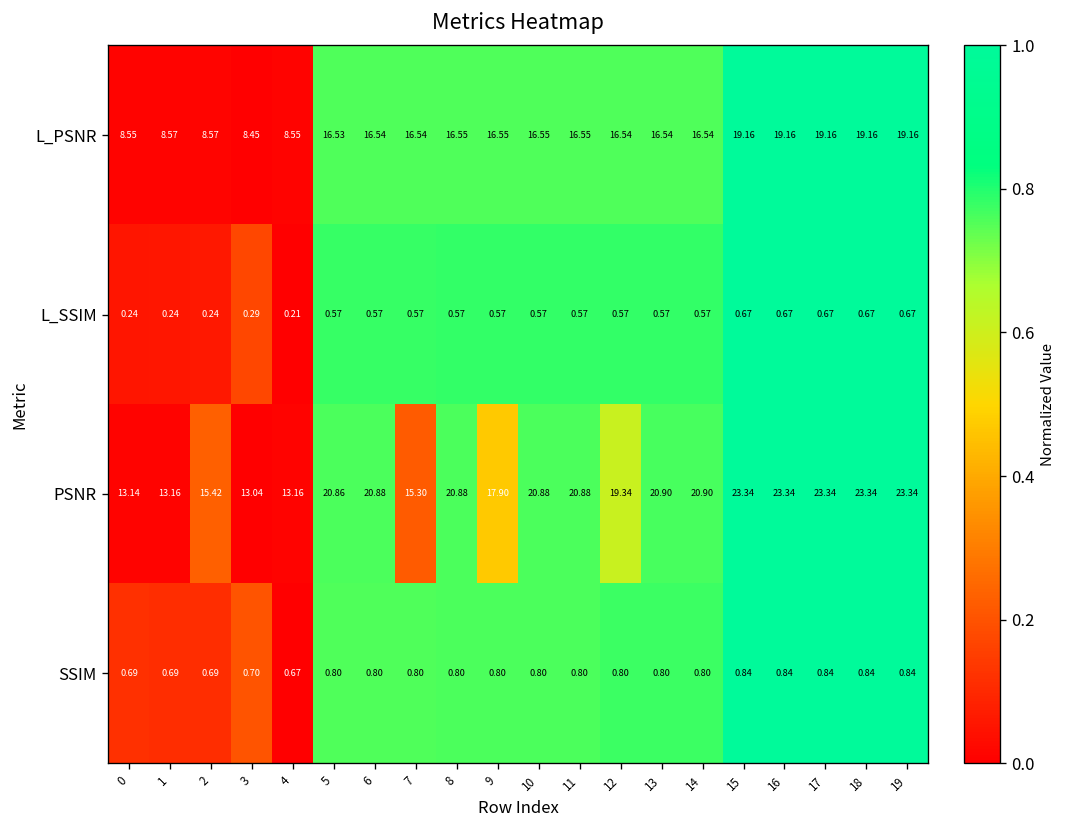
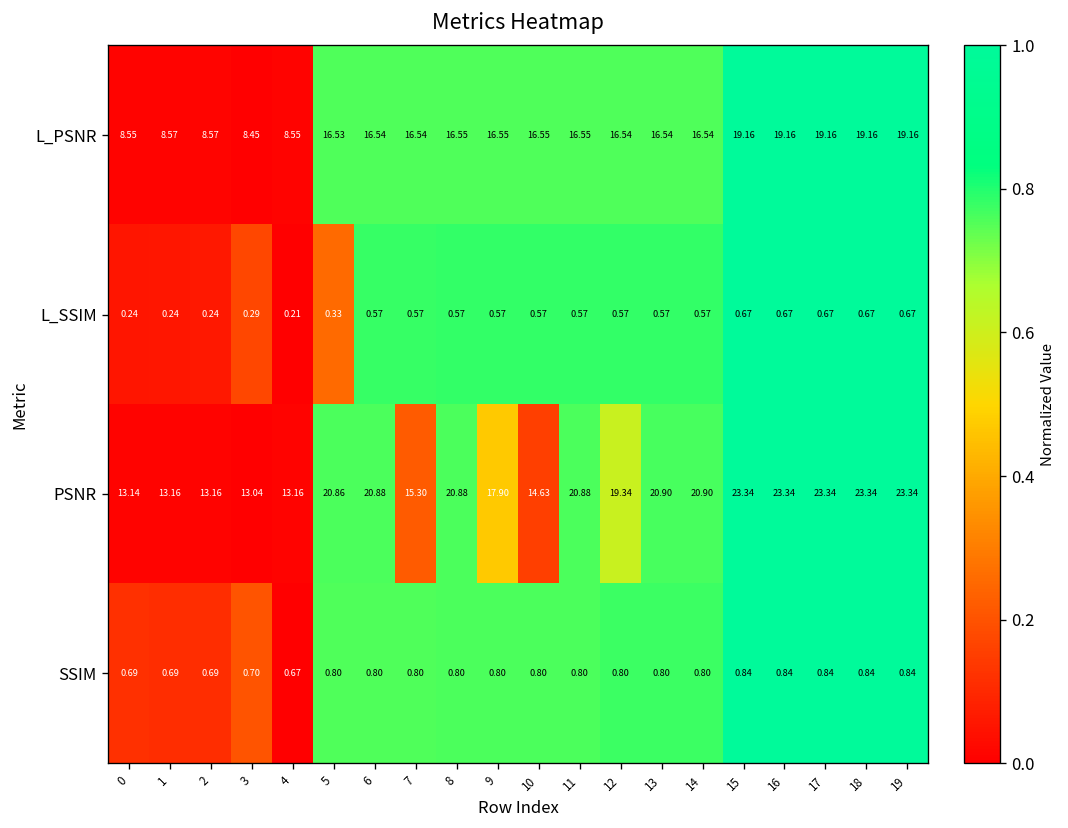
  {
    "L_PSNR": {
      "0": 8.55,
      "1": 8.57,
      "2": 8.57,
      "3": 8.45,
      "4": 8.55,
      "5": 16.53,
      "6": 16.54,
      "7": 16.54,
      "8": 16.55,
      "9": 16.55,
      "10": 16.55,
      "11": 16.55,
      "12": 16.54,
      "13": 16.54,
      "14": 16.54,
      "15": 19.16,
      "16": 19.16,
      "17": 19.16,
      "18": 19.16,
      "19": 19.16
    },
    "L_SSIM": {
      "0": 0.24,
      "1": 0.24,
      "2": 0.24,
      "3": 0.29,
      "4": 0.21,
-     "5": 0.57,
+     "5": 0.33,
      "6": 0.57,
      "7": 0.57,
      "8": 0.57,
      "9": 0.57,
      "10": 0.57,
      "11": 0.57,
      "12": 0.57,
      "13": 0.57,
      "14": 0.57,
      "15": 0.67,
      "16": 0.67,
      "17": 0.67,
      "18": 0.67,
      "19": 0.67
    },
    "PSNR": {
      "0": 13.14,
      "1": 13.16,
-     "2": 15.42,
+     "2": 13.16,
      "3": 13.04,
      "4": 13.16,
      "5": 20.86,
      "6": 20.88,
      "7": 15.30,
      "8": 20.88,
      "9": 17.90,
-     "10": 20.88,
+     "10": 14.63,
      "11": 20.88,
      "12": 19.34,
      "13": 20.90,
      "14": 20.90,
      "15": 23.34,
      "16": 23.34,
      "17": 23.34,
      "18": 23.34,
      "19": 23.34
    },
    "SSIM": {
      "0": 0.69,
      "1": 0.69,
      "2": 0.69,
      "3": 0.70,
      "4": 0.67,
      "5": 0.80,
      "6": 0.80,
      "7": 0.80,
      "8": 0.80,
      "9": 0.80,
      "10": 0.80,
      "11": 0.80,
      "12": 0.80,
      "13": 0.80,
      "14": 0.80,
      "15": 0.84,
      "16": 0.84,
      "17": 0.84,
      "18": 0.84,
      "19": 0.84
    }
  }
